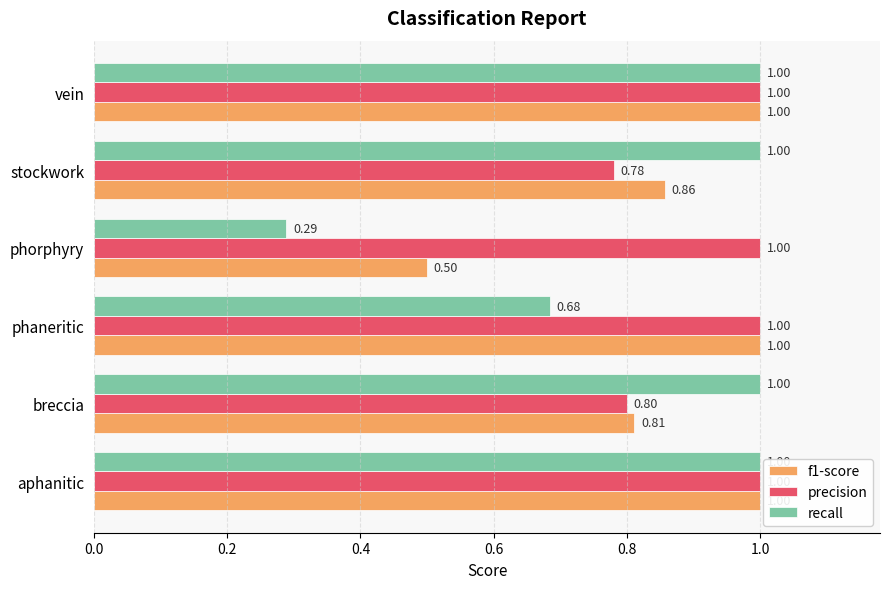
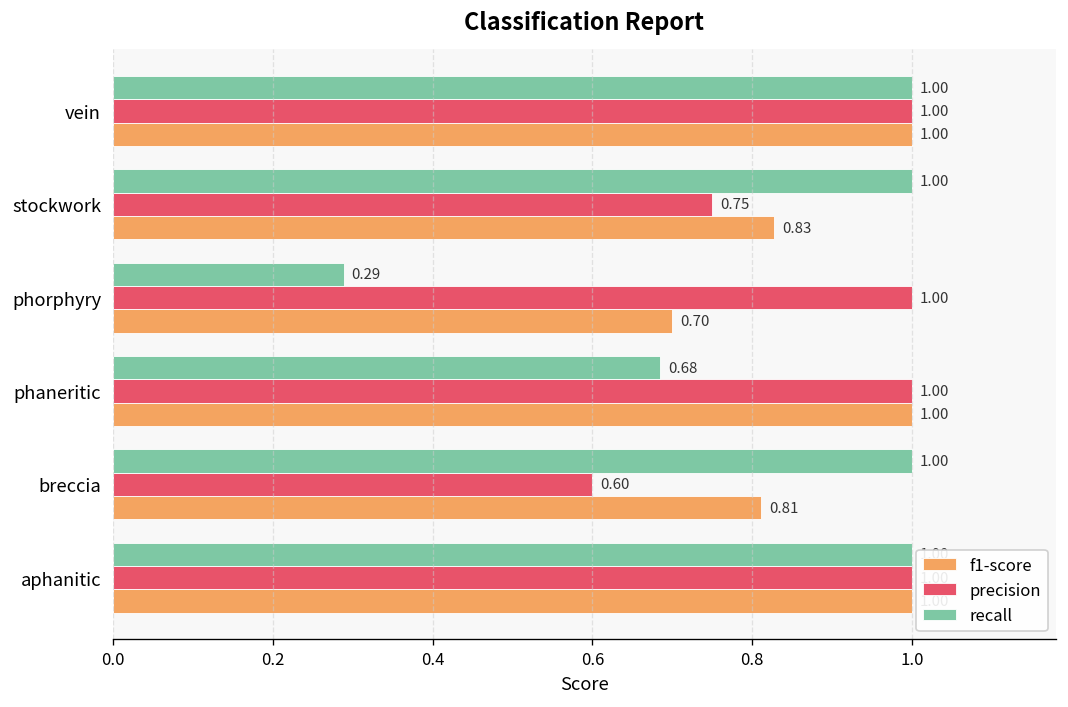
  {
    "f1-score": {
      "vein": 1.00,
-     "stockwork": 0.86,
-     "phorphyry": 0.50,
+     "stockwork": 0.83,
+     "phorphyry": 0.70,
      "phaneritic": 1.00,
      "breccia": 0.81
    },
    "precision": {
      "vein": 1.00,
-     "stockwork": 0.78,
+     "stockwork": 0.75,
      "phorphyry": 1.00,
      "phaneritic": 1.00,
-     "breccia": 0.80
+     "breccia": 0.60
    },
    "recall": {
      "vein": 1.00,
      "stockwork": 1.00,
      "phorphyry": 0.29,
      "phaneritic": 0.68,
      "breccia": 1.00
    }
  }
